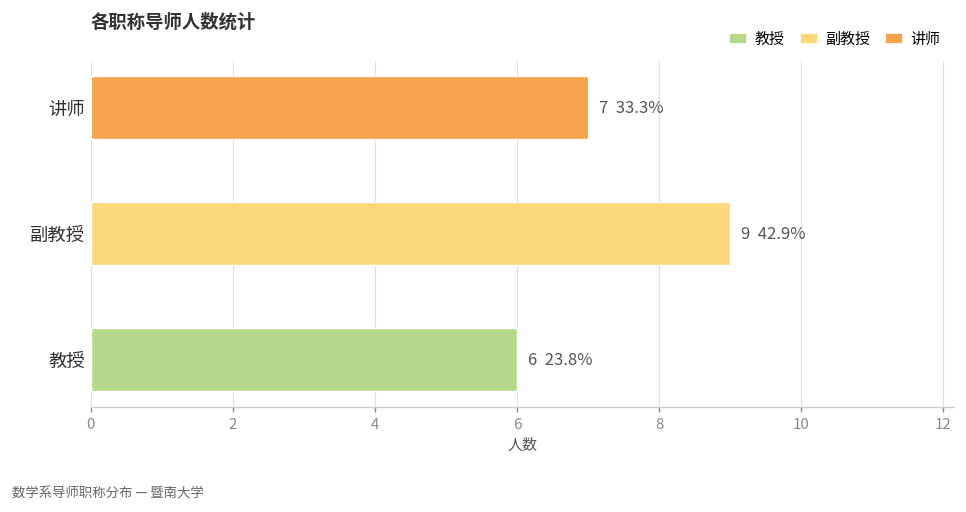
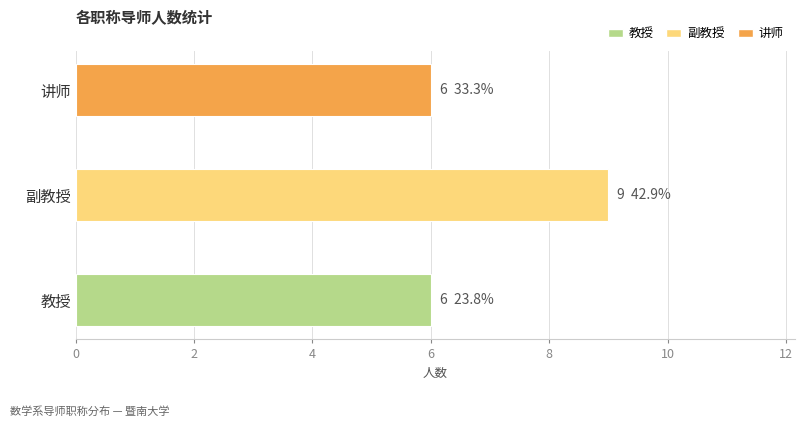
  {
-   "讲师": 7,
+   "讲师": 6,
    "副教授": 9,
    "教授": 6
  }
